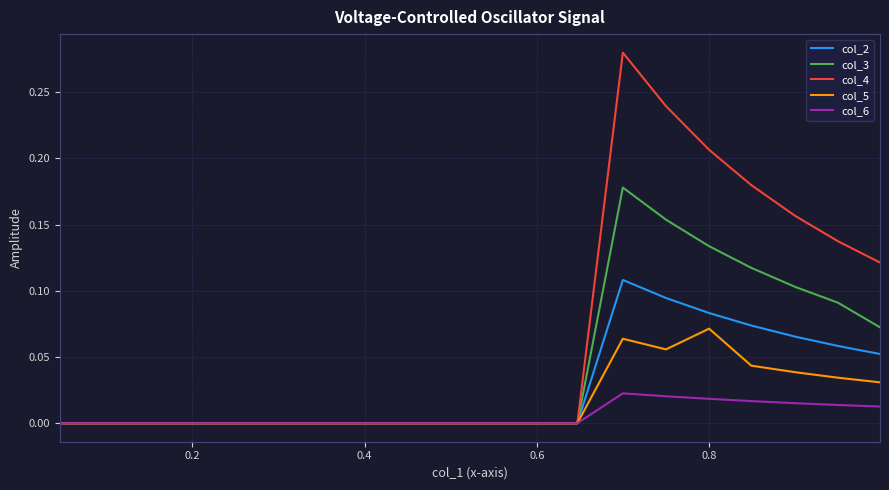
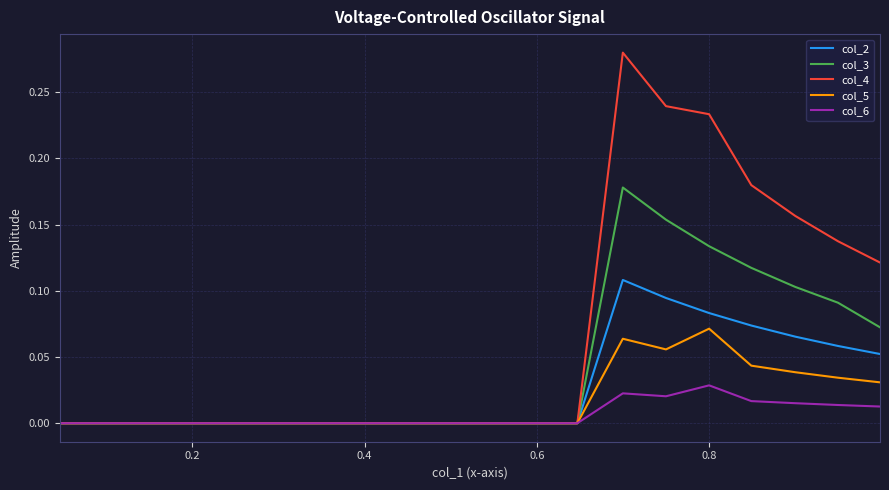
  {
    "col_2": {
      "0.8": 0.083
    },
    "col_3": {
      "0.8": 0.134
    },
    "col_4": {
-     "0.8": 0.206
+     "0.8": 0.233
    },
    "col_5": {
      "0.8": 0.071
    },
    "col_6": {
-     "0.8": 0.018
+     "0.8": 0.029
    }
  }
